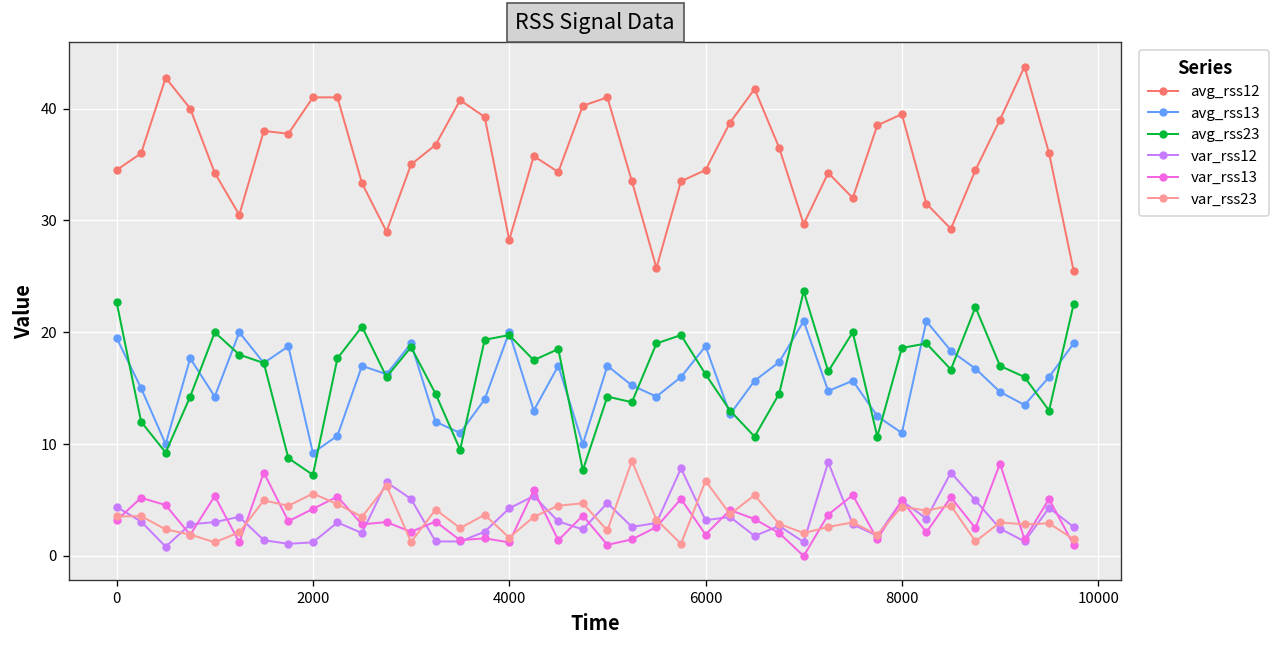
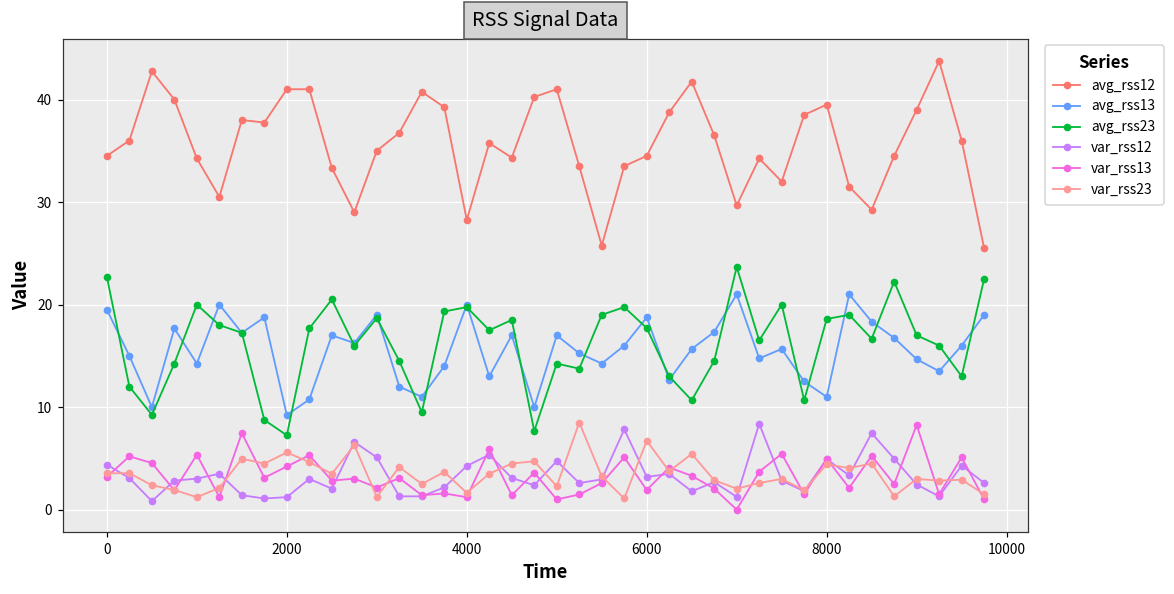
  {
    "avg_rss13": {
      "0": 20,
      "2000": 9,
      "6000": 19,
      "8000": 11
    },
    "avg_rss23": {
      "0": 23,
      "2000": 7,
-     "6000": 16,
+     "6000": 18,
      "8000": 19
    }
  }
